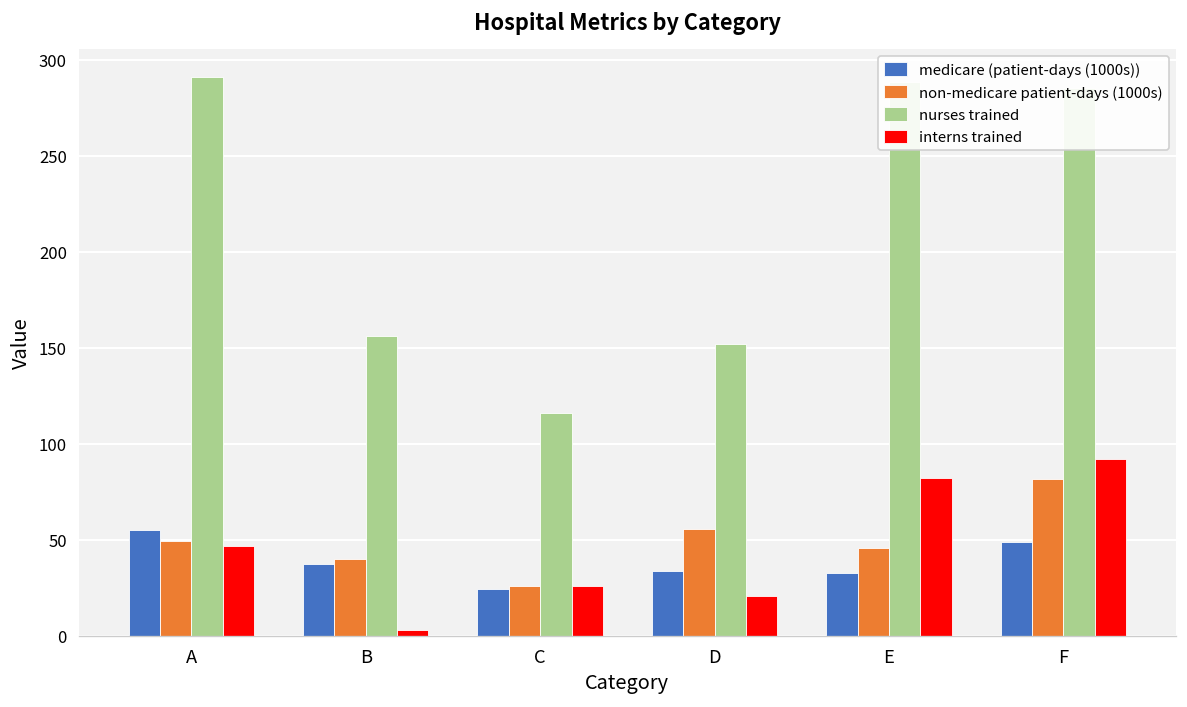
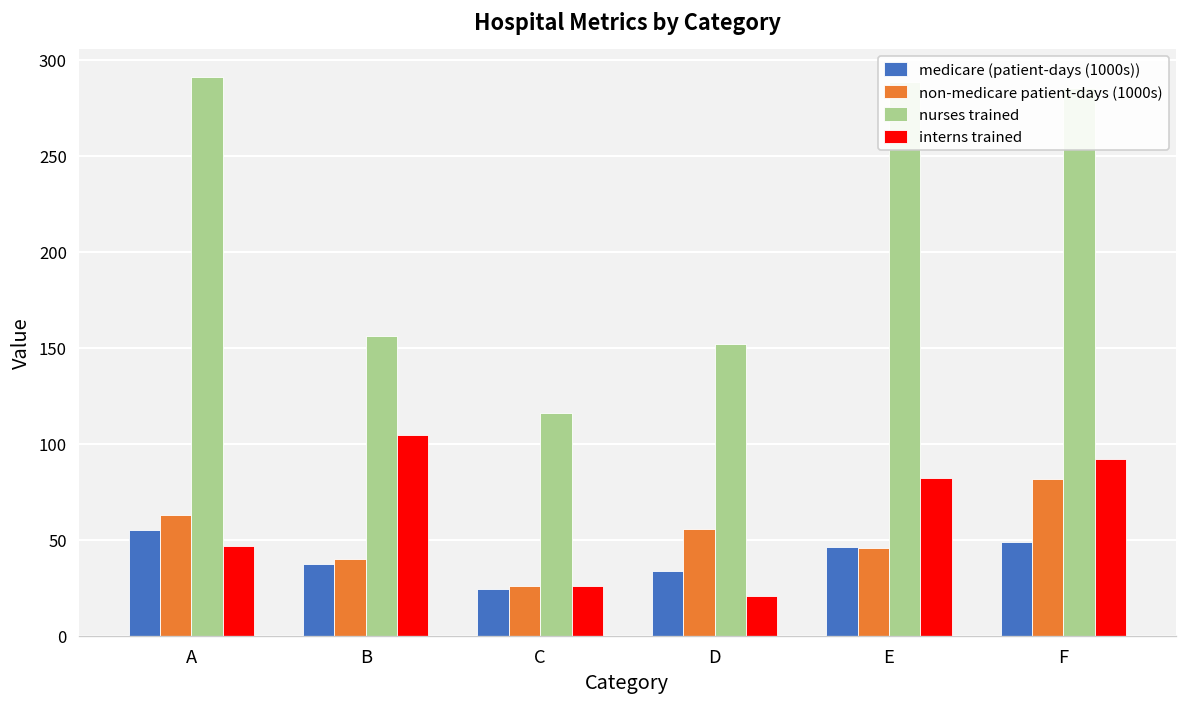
  {
    "medicare (patient-days (1000s))": {
      "A": 55,
      "B": 38,
      "C": 25,
      "D": 34,
-     "E": 32,
+     "E": 47,
      "F": 49
    },
    "non-medicare patient-days (1000s)": {
-     "A": 50,
+     "A": 63,
      "B": 40,
      "C": 26,
      "D": 56,
      "E": 46,
      "F": 82
    },
    "nurses trained": {
      "A": 291,
      "B": 156,
      "C": 116,
      "D": 152
    },
    "interns trained": {
      "A": 47,
-     "B": 3,
+     "B": 105,
      "C": 26,
      "D": 21,
      "E": 82,
      "F": 92
    }
  }
